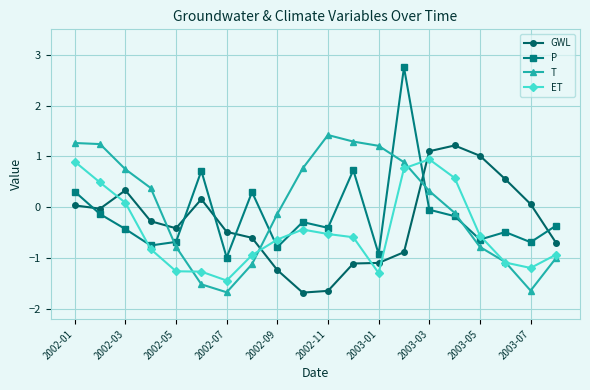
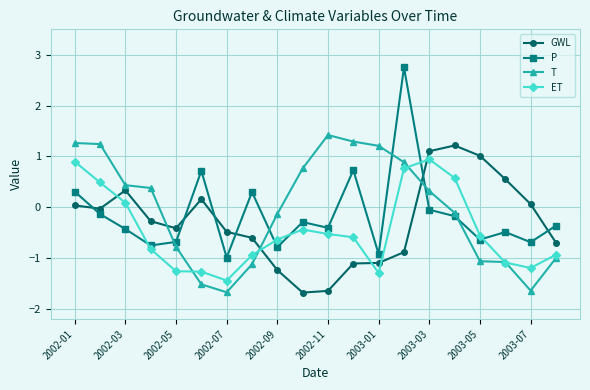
  {
    "T": {
      "2002-01": 1.3,
-     "2002-03": 0.7,
+     "2002-03": 0.4,
      "2002-05": -0.8,
      "2002-07": -1.7,
      "2002-09": -0.1,
      "2002-11": 1.4,
      "2003-01": 1.2,
      "2003-03": 0.3,
-     "2003-05": -0.8,
+     "2003-05": -1.1,
      "2003-07": -1.6
    },
    "ET": {
      "2002-01": 0.9,
      "2002-03": 0.1,
      "2002-05": -1.3,
      "2002-07": -1.4,
      "2002-09": -0.6,
      "2002-11": -0.5,
      "2003-01": -1.3,
      "2003-03": 0.9,
      "2003-05": -0.6,
      "2003-07": -1.2
    }
  }
